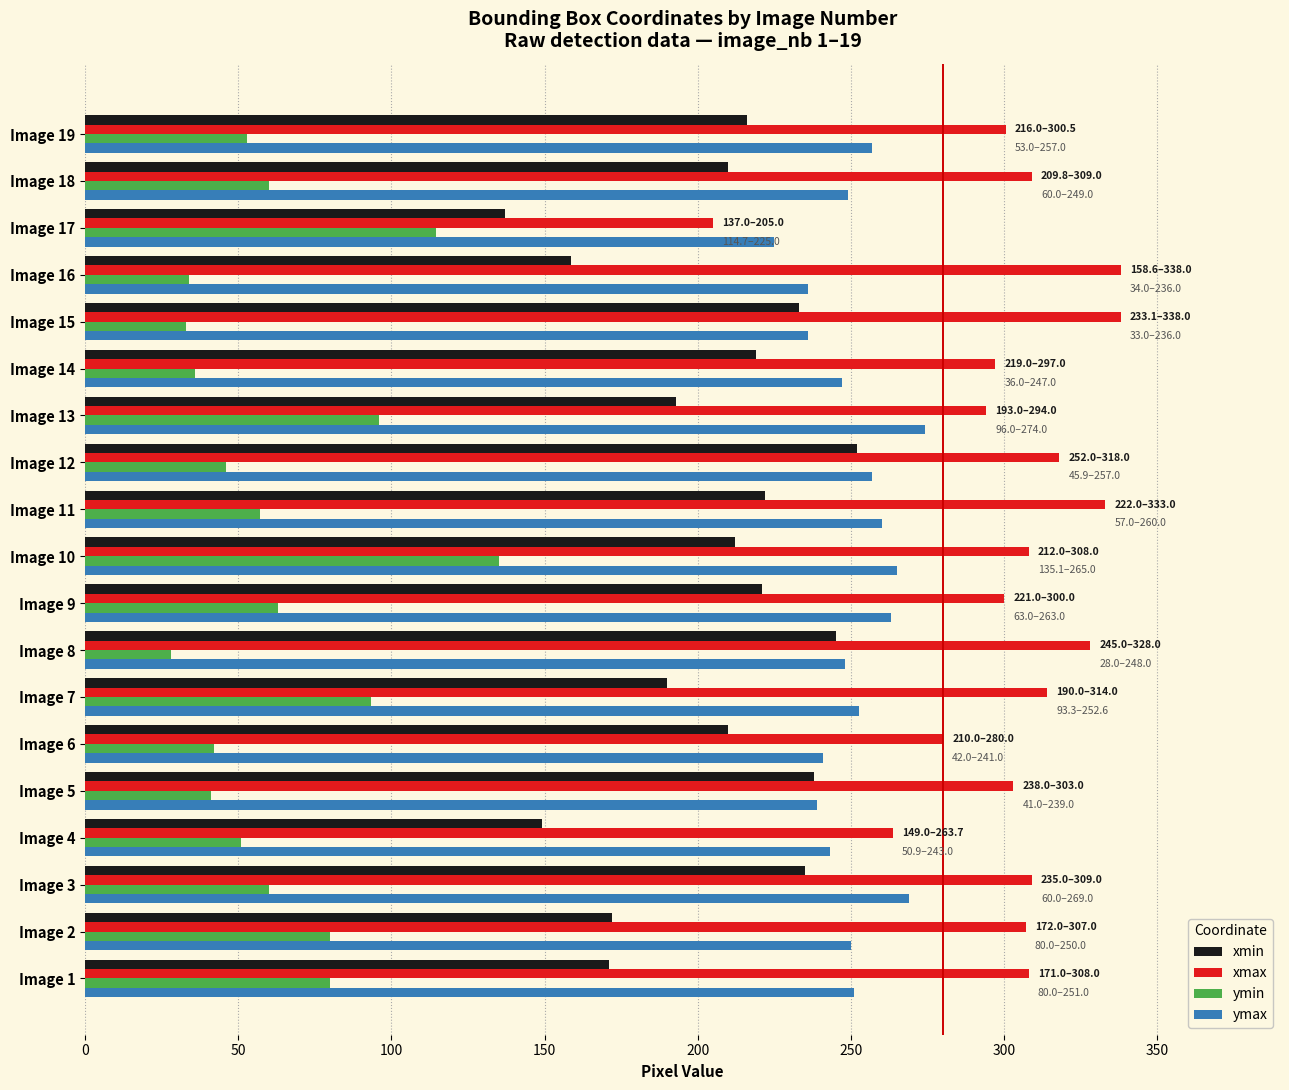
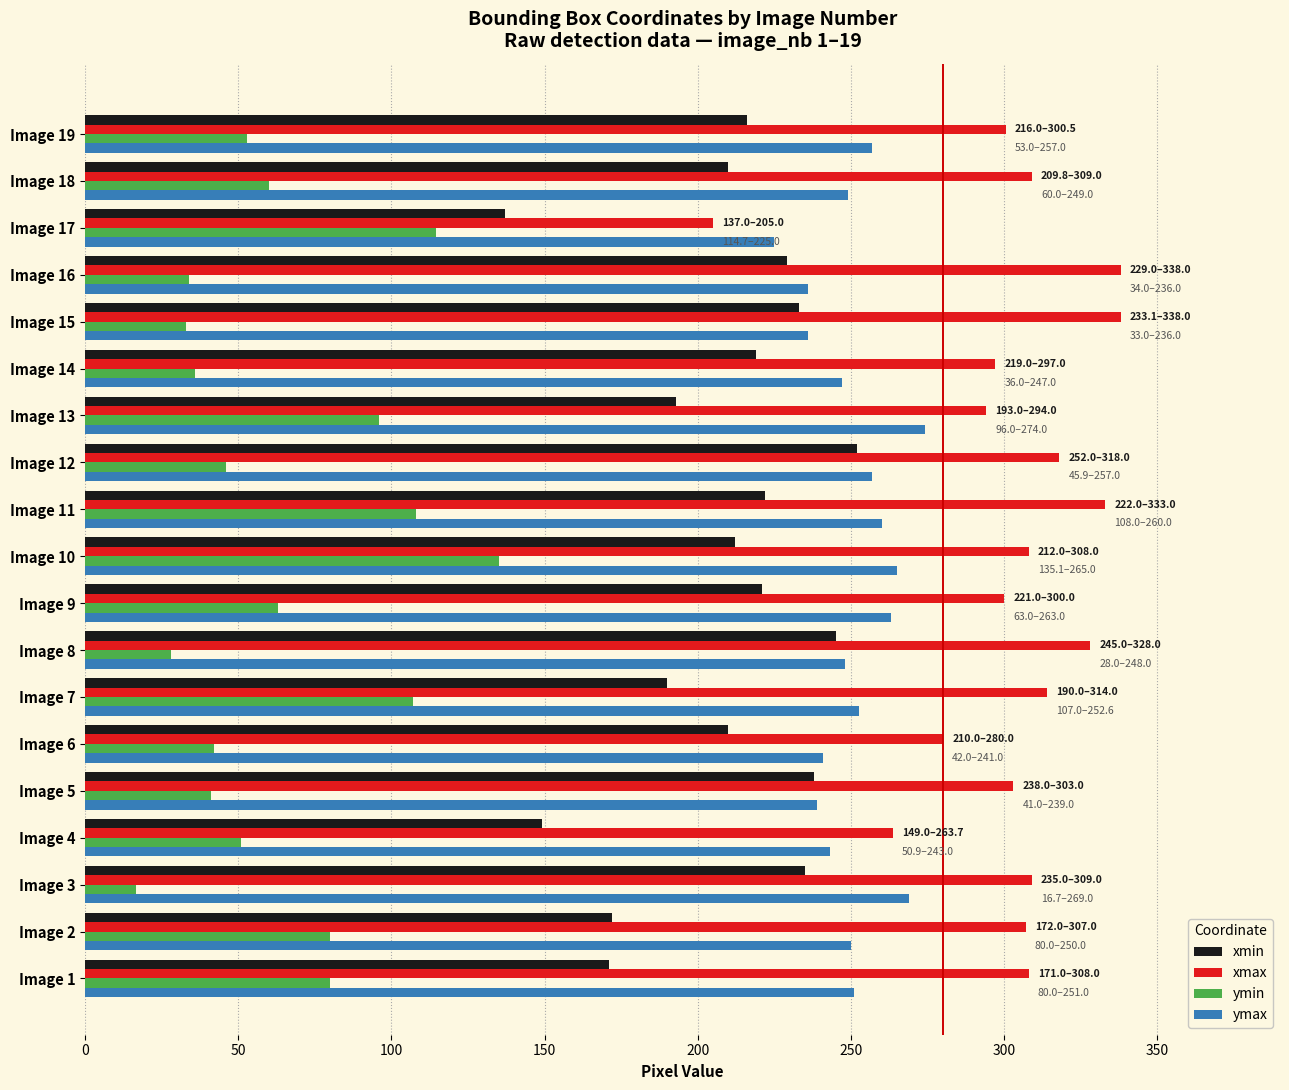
  {
    "xmin": {
-     "Image 16": 158.6
+     "Image 16": 229.0
    },
    "xmax": {
      "Image 19": 300.5,
      "Image 18": 309.0,
      "Image 17": 205.0,
      "Image 16": 338.0,
      "Image 15": 338.0,
      "Image 14": 297.0,
      "Image 13": 294.0,
      "Image 12": 318.0,
      "Image 11": 333.0,
      "Image 10": 308.0,
      "Image 9": 300.0,
      "Image 8": 328.0,
      "Image 7": 314.0,
      "Image 6": 280.0,
      "Image 5": 303.0,
      "Image 4": 263.7,
      "Image 3": 309.0,
      "Image 2": 307.0,
      "Image 1": 308.0
    },
    "ymin": {
-     "Image 11": 57.0,
-     "Image 7": 93.3,
-     "Image 3": 60.0
+     "Image 11": 108.0,
+     "Image 7": 107.0,
+     "Image 3": 16.7
    },
    "ymax": {
      "Image 17": 225.0
    }
  }
